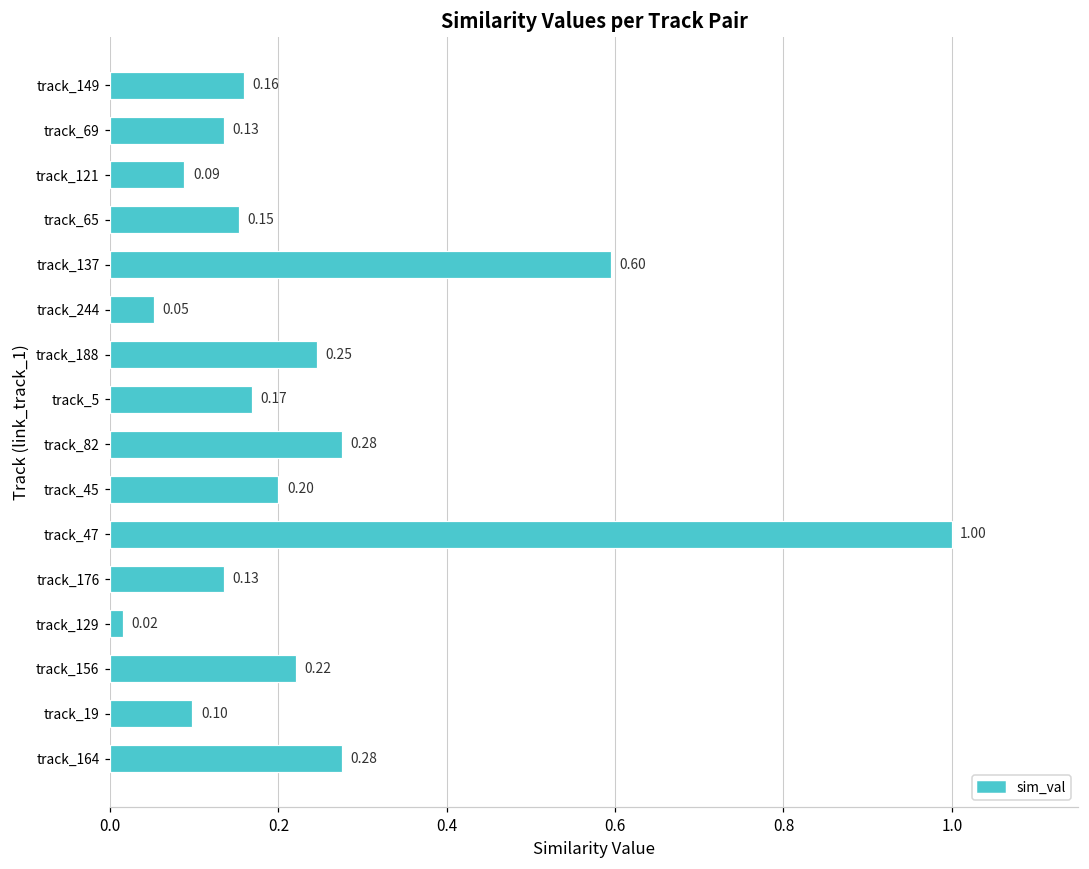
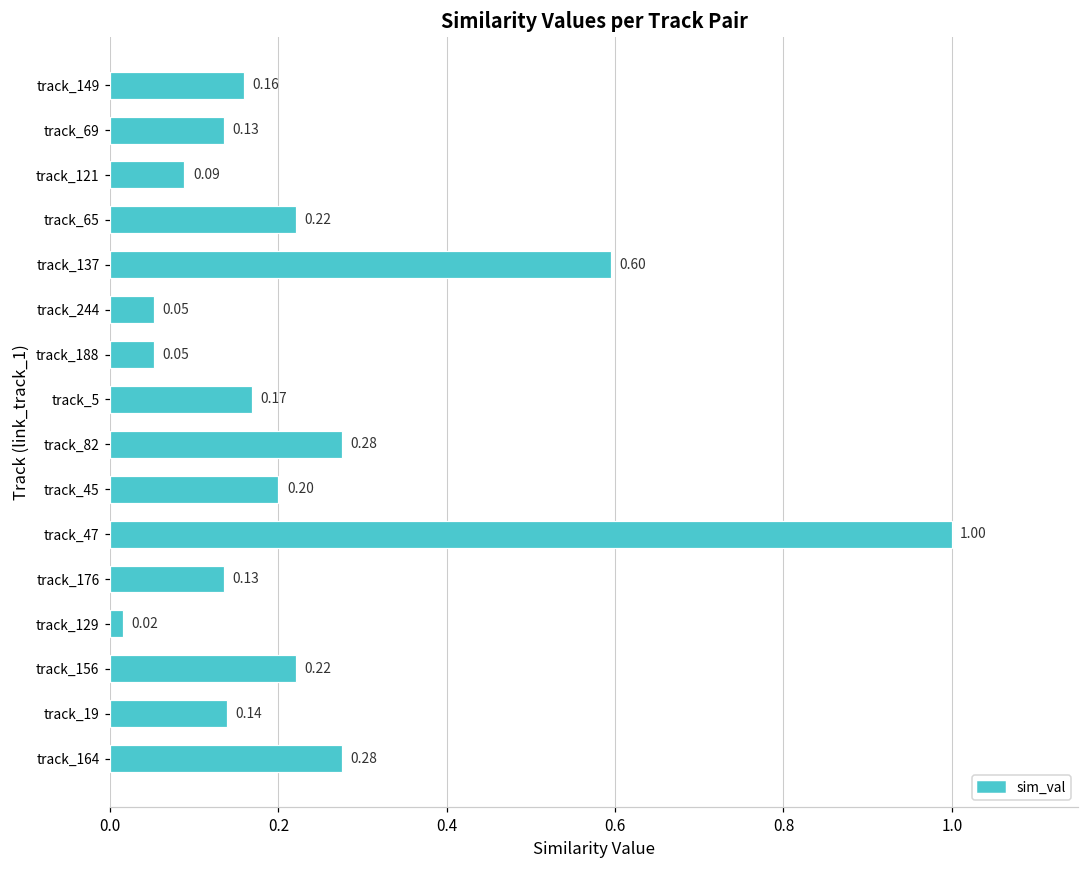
  {
    "track_149": 0.16,
    "track_69": 0.13,
    "track_121": 0.09,
-   "track_65": 0.15,
+   "track_65": 0.22,
    "track_137": 0.60,
    "track_244": 0.05,
-   "track_188": 0.25,
+   "track_188": 0.05,
    "track_5": 0.17,
    "track_82": 0.28,
    "track_45": 0.20,
    "track_47": 1.00,
    "track_176": 0.13,
    "track_129": 0.02,
    "track_156": 0.22,
-   "track_19": 0.10,
+   "track_19": 0.14,
    "track_164": 0.28
  }
